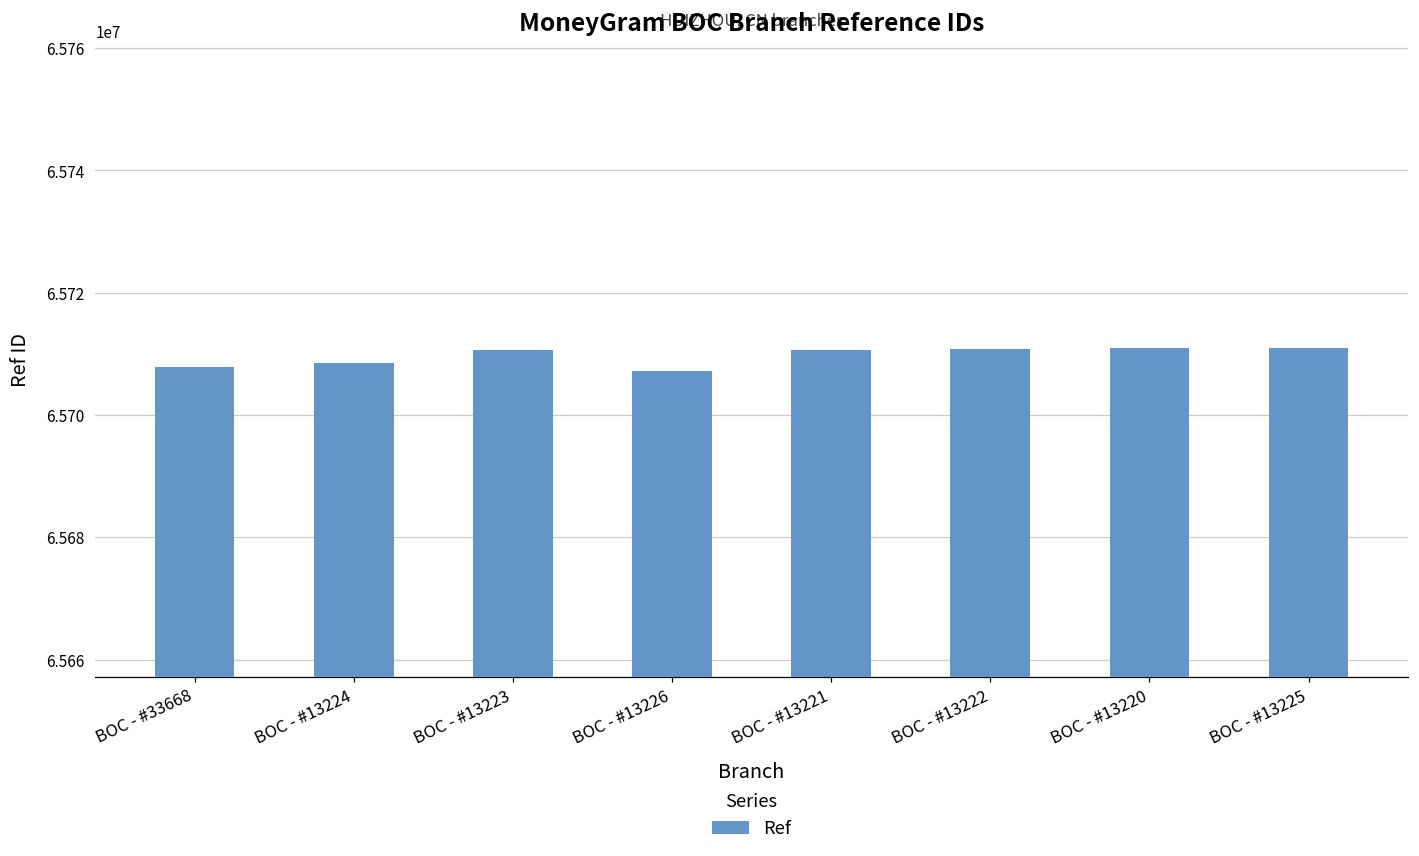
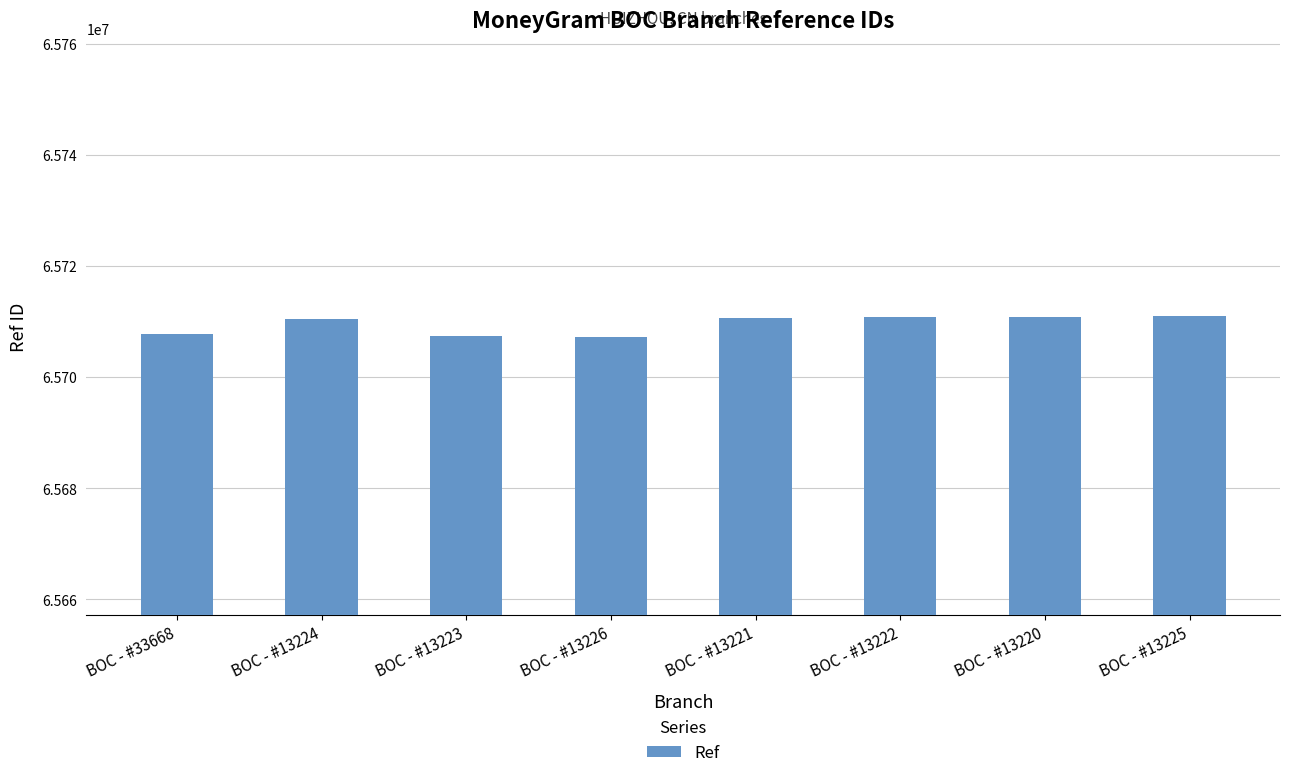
  {
    "BOC - #33668": 65708000,
-   "BOC - #13224": 65708000,
-   "BOC - #13223": 65711000,
+   "BOC - #13224": 65711000,
+   "BOC - #13223": 65707000,
    "BOC - #13226": 65707000,
    "BOC - #13221": 65711000,
    "BOC - #13222": 65711000,
    "BOC - #13220": 65711000,
    "BOC - #13225": 65711000
  }
